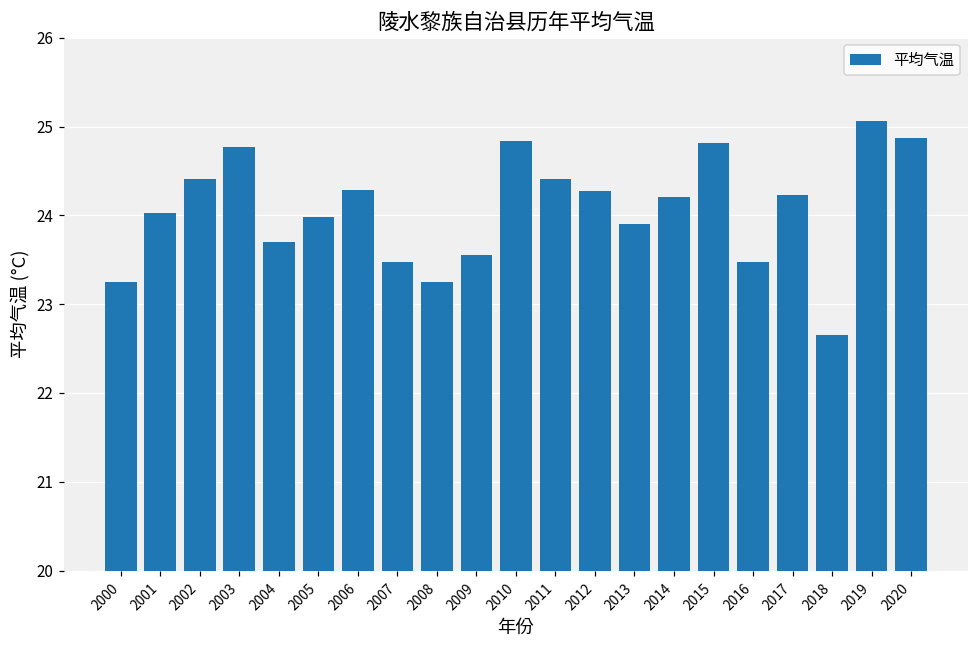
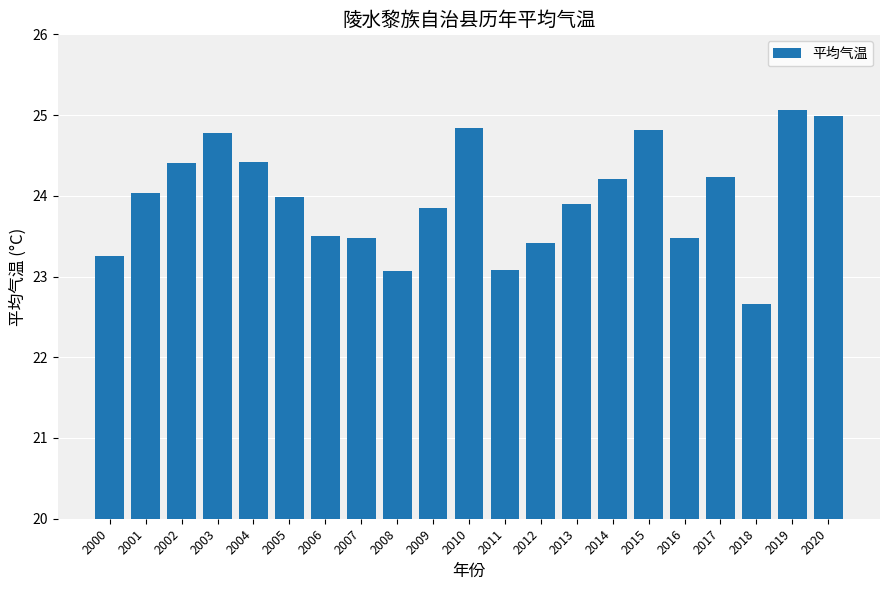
  {
    "2000": 23.2,
    "2001": 24.0,
    "2002": 24.4,
    "2003": 24.8,
-   "2004": 23.7,
+   "2004": 24.4,
    "2005": 24.0,
-   "2006": 24.3,
+   "2006": 23.5,
    "2007": 23.5,
-   "2008": 23.3,
-   "2009": 23.6,
+   "2008": 23.1,
+   "2009": 23.8,
    "2010": 24.8,
-   "2011": 24.4,
-   "2012": 24.3,
+   "2011": 23.1,
+   "2012": 23.4,
    "2013": 23.9,
    "2014": 24.2,
    "2015": 24.8,
    "2016": 23.5,
    "2017": 24.2,
    "2018": 22.7,
    "2019": 25.1,
-   "2020": 24.9
+   "2020": 25.0
  }
